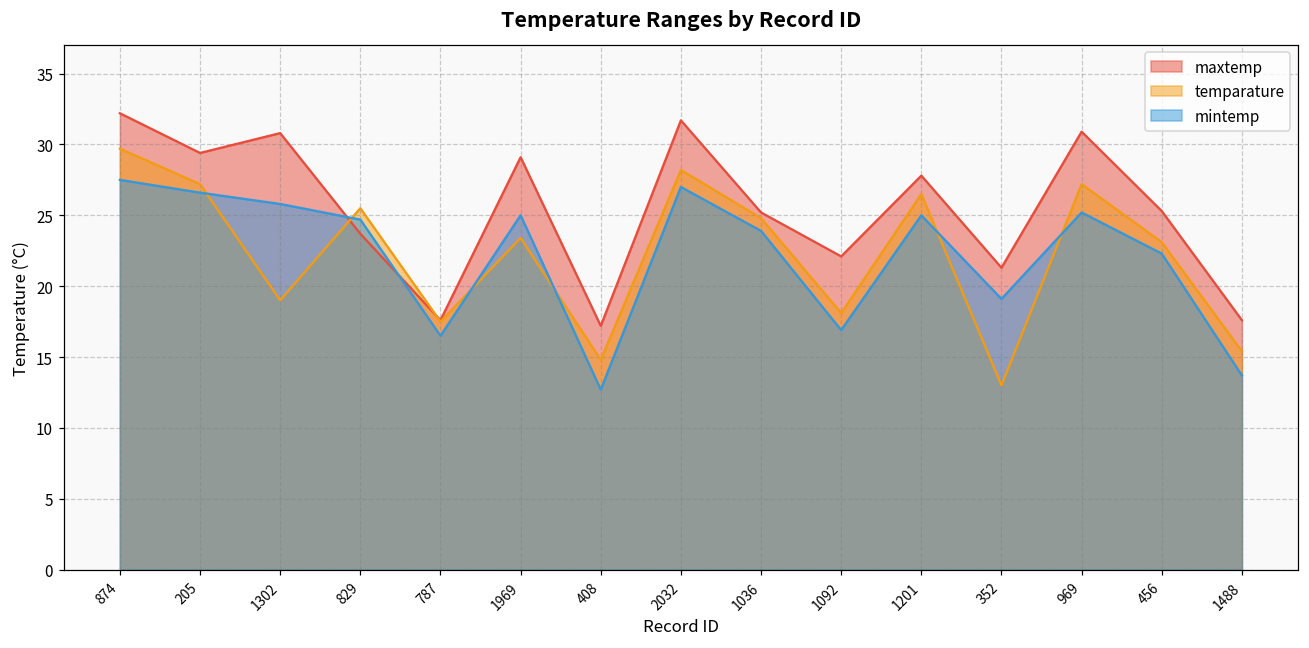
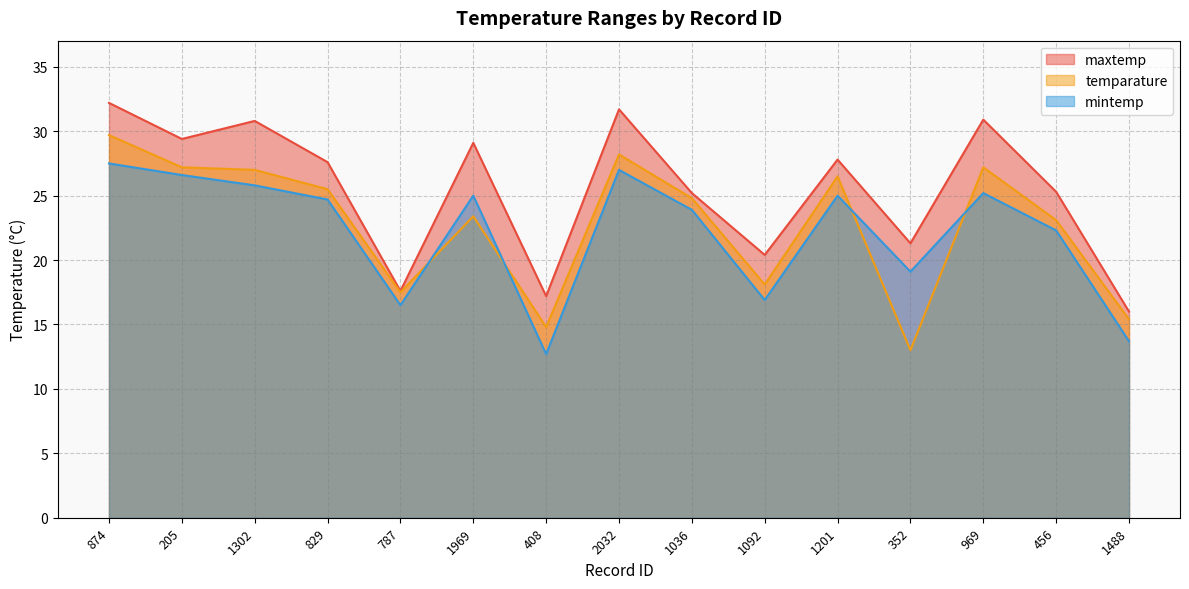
  {
    "maxtemp": {
      "874": 32.2,
      "205": 29.4,
      "1302": 30.8,
-     "829": 23.7,
+     "829": 27.6,
      "1969": 29.1,
      "408": 17.2,
      "2032": 31.7,
      "1036": 25.2,
-     "1092": 22.1,
+     "1092": 20.4,
      "1201": 27.8,
      "352": 21.3,
      "969": 30.9,
      "456": 25.3,
-     "1488": 17.6
+     "1488": 16.0
    },
    "temparature": {
      "874": 29.7,
      "205": 27.2,
-     "1302": 19,
+     "1302": 27,
      "829": 25.5,
      "1969": 23.4,
      "408": 14.8,
      "2032": 28.2,
      "1036": 24.8,
      "1092": 18,
      "1201": 26.5,
      "352": 13,
      "969": 27.2,
      "456": 23,
      "1488": 15.4
    },
    "mintemp": {
      "874": 27.5,
      "205": 26.6,
      "1302": 25.8,
      "829": 24.7,
      "787": 16.5,
      "1969": 25.0,
      "408": 12.7,
      "2032": 27.0,
      "1036": 23.9,
      "1092": 16.9,
      "1201": 25.0,
      "352": 19.1,
      "969": 25.2,
      "456": 22.3,
      "1488": 13.7
    }
  }
